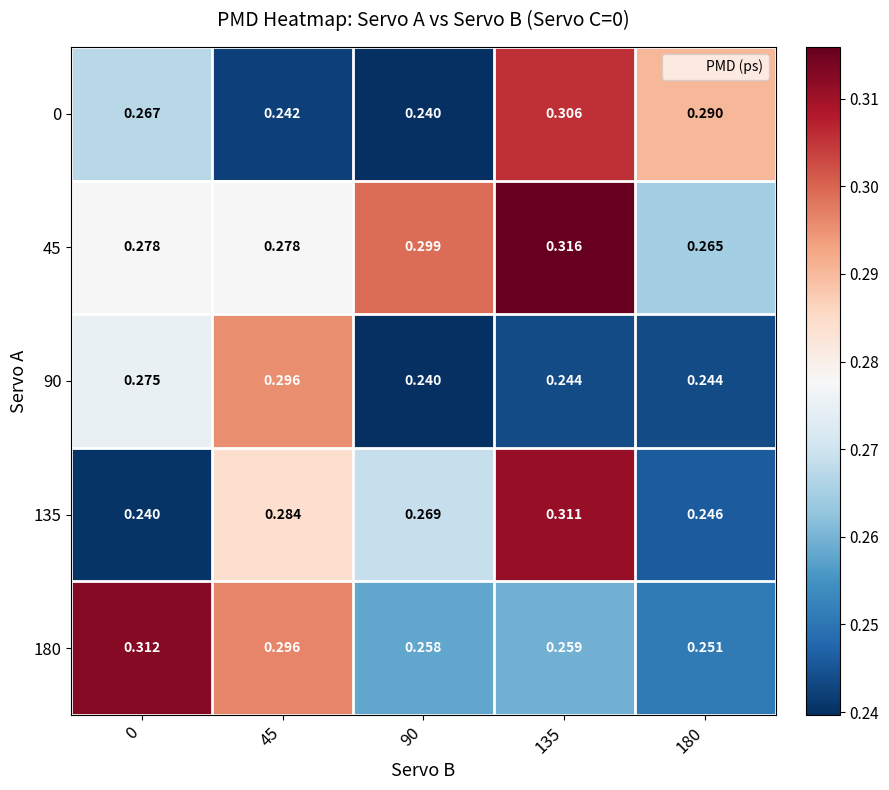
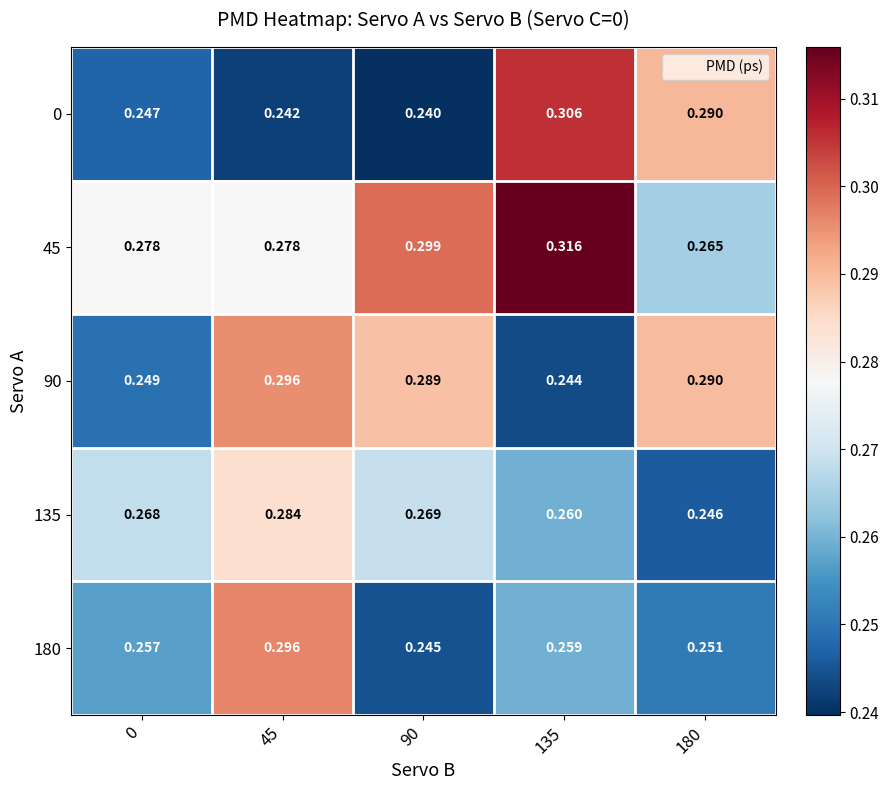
  {
    "0": {
-     "0": 0.267,
+     "0": 0.247,
      "45": 0.242,
      "90": 0.240,
      "135": 0.306,
      "180": 0.290
    },
    "45": {
      "0": 0.278,
      "45": 0.278,
      "90": 0.299,
      "135": 0.316,
      "180": 0.265
    },
    "90": {
-     "0": 0.275,
+     "0": 0.249,
      "45": 0.296,
-     "90": 0.240,
+     "90": 0.289,
      "135": 0.244,
-     "180": 0.244
+     "180": 0.290
    },
    "135": {
-     "0": 0.240,
+     "0": 0.268,
      "45": 0.284,
      "90": 0.269,
-     "135": 0.311,
+     "135": 0.260,
      "180": 0.246
    },
    "180": {
-     "0": 0.312,
+     "0": 0.257,
      "45": 0.296,
-     "90": 0.258,
+     "90": 0.245,
      "135": 0.259,
      "180": 0.251
    }
  }
